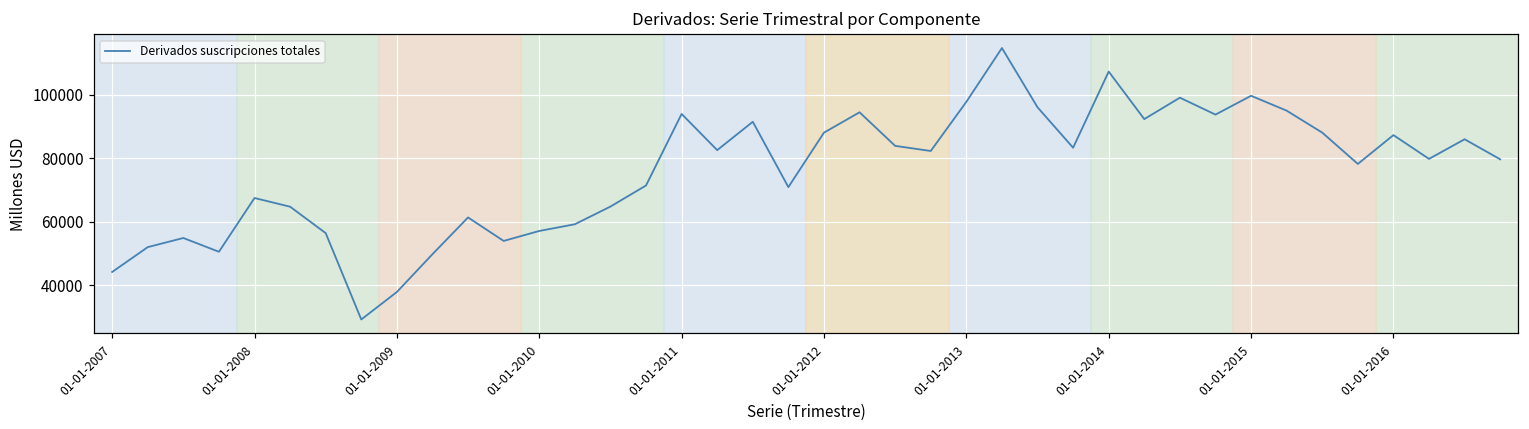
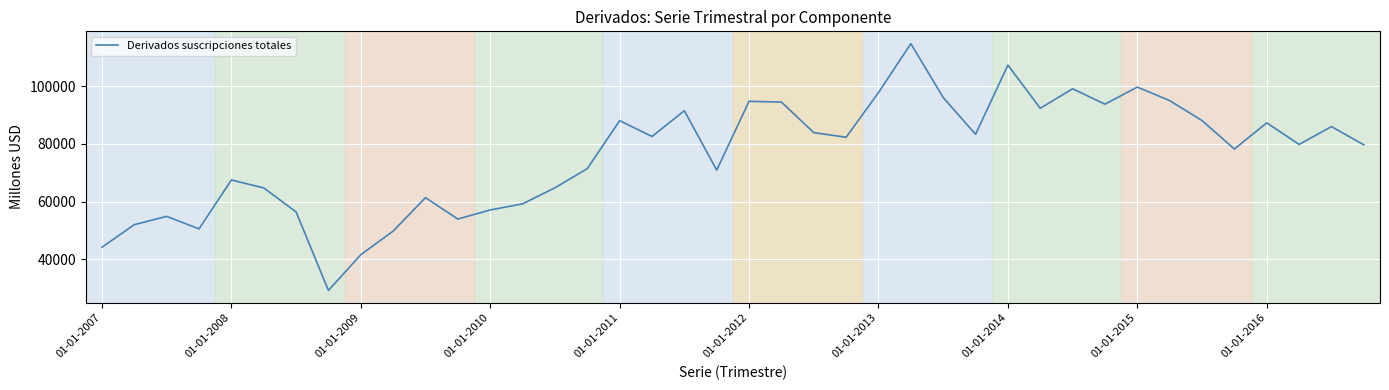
  {
    "01-01-2007": 44000,
    "01-01-2008": 67000,
-   "01-01-2009": 38000,
+   "01-01-2009": 42000,
    "01-01-2010": 57000,
-   "01-01-2011": 94000,
-   "01-01-2012": 88000,
+   "01-01-2011": 88000,
+   "01-01-2012": 95000,
    "01-01-2013": 98000,
    "01-01-2014": 107000,
    "01-01-2015": 100000,
    "01-01-2016": 87000
  }
